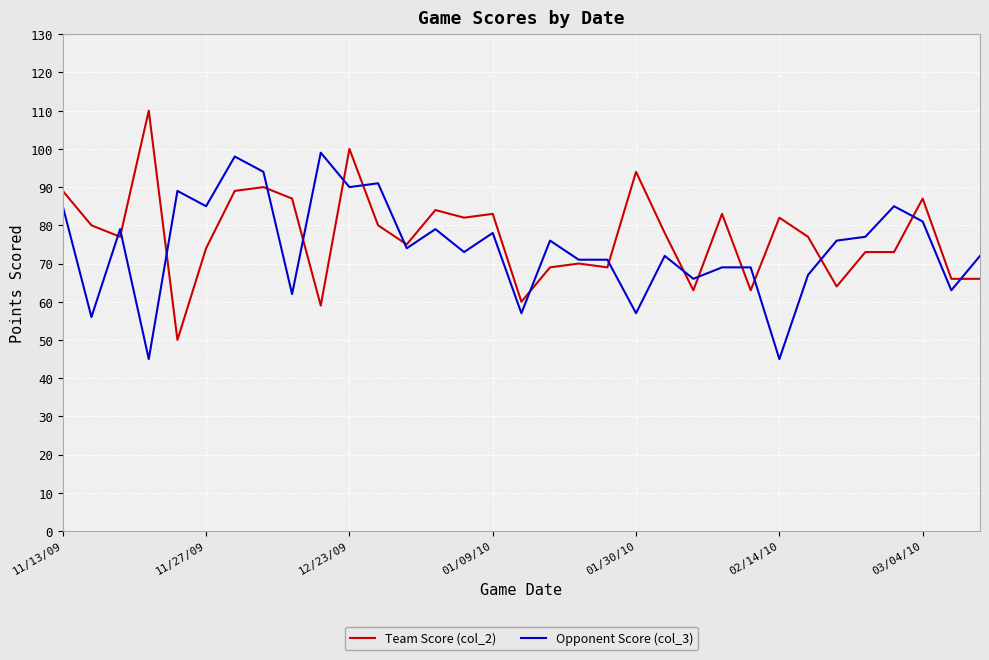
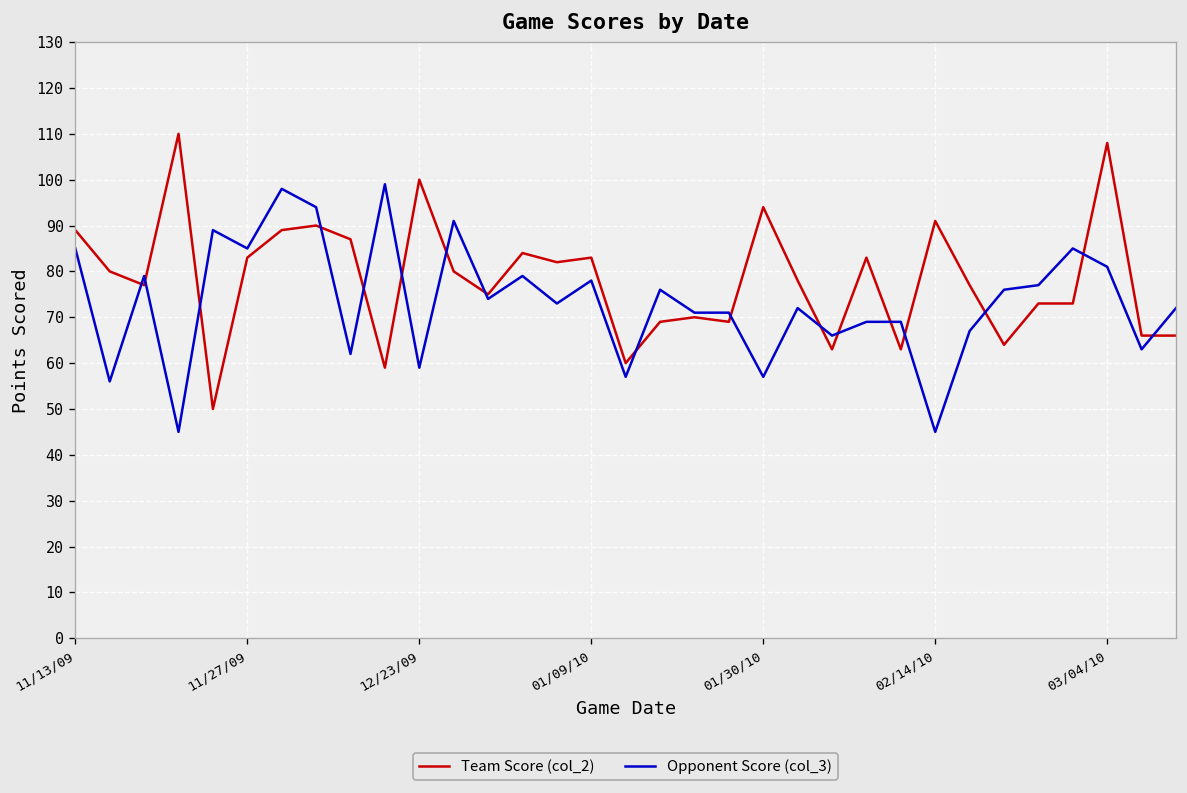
  {
    "Team Score (col_2)": {
      "11/13/09": 89,
-     "11/27/09": 74,
+     "11/27/09": 83,
      "12/23/09": 100,
      "01/09/10": 83,
      "01/30/10": 94,
-     "02/14/10": 82,
-     "03/04/10": 87
+     "02/14/10": 91,
+     "03/04/10": 108
    },
    "Opponent Score (col_3)": {
      "11/13/09": 85,
      "11/27/09": 85,
-     "12/23/09": 90,
+     "12/23/09": 59,
      "01/09/10": 78,
      "01/30/10": 57,
      "02/14/10": 45,
      "03/04/10": 81
    }
  }
